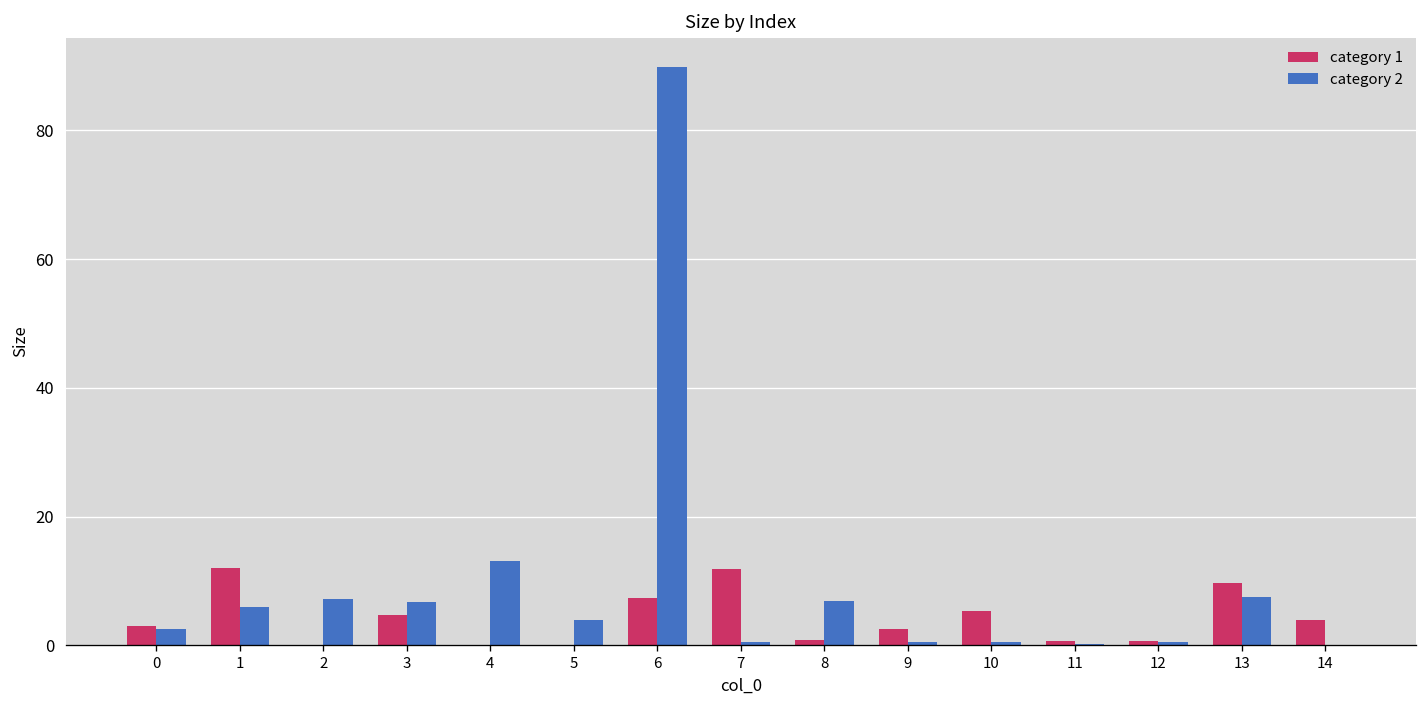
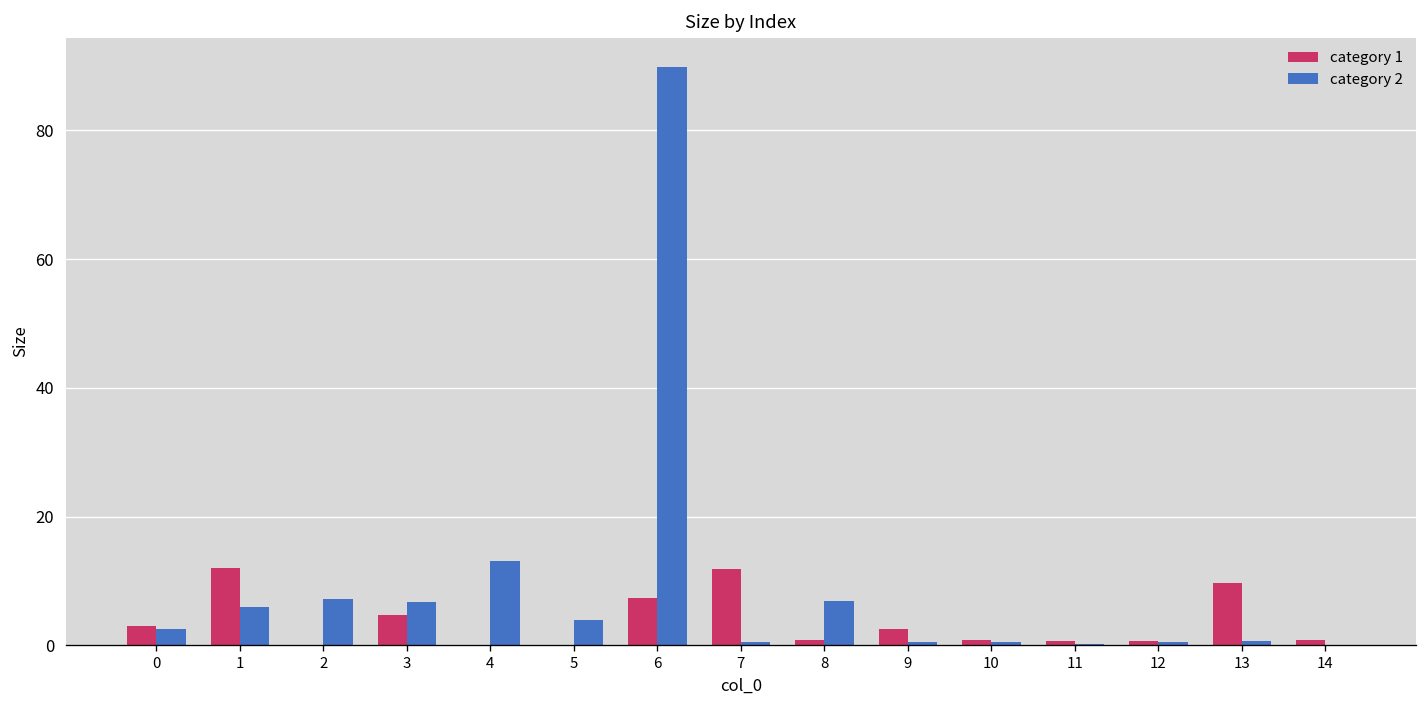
  {
    "category 1": {
      "0": 3,
      "1": 12,
      "3": 5,
      "6": 7,
      "7": 12,
      "8": 1,
      "9": 3,
-     "10": 5,
+     "10": 1,
      "11": 1,
      "12": 1,
      "13": 10,
-     "14": 4
+     "14": 1
    },
    "category 2": {
      "0": 2,
      "1": 6,
      "2": 7,
      "3": 7,
      "4": 13,
      "5": 4,
      "6": 90,
      "7": 1,
      "8": 7,
      "9": 1,
      "10": 1,
-     "13": 8
+     "13": 1
    }
  }
